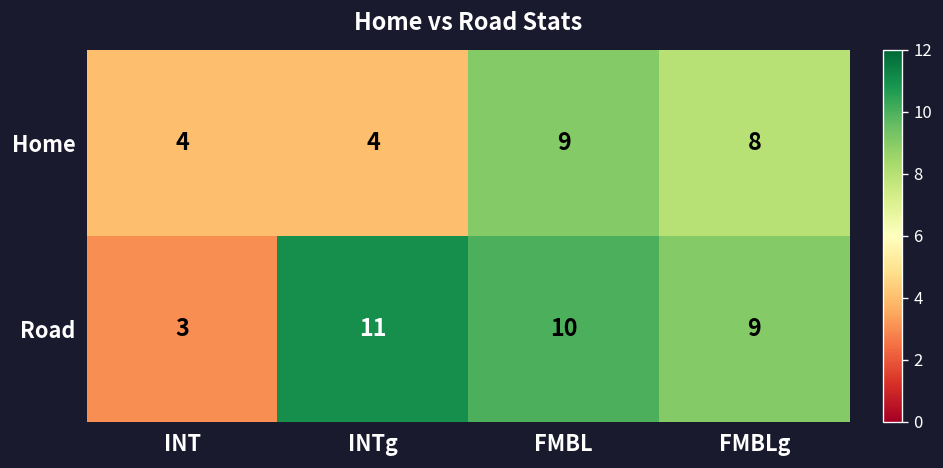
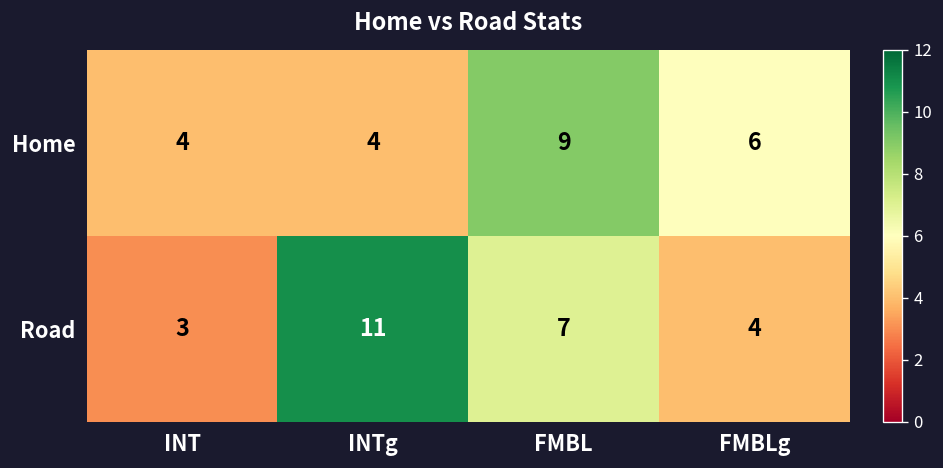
  {
    "Home": {
      "INT": 4,
      "INTg": 4,
      "FMBL": 9,
-     "FMBLg": 8
+     "FMBLg": 6
    },
    "Road": {
      "INT": 3,
      "INTg": 11,
-     "FMBL": 10,
-     "FMBLg": 9
+     "FMBL": 7,
+     "FMBLg": 4
    }
  }
